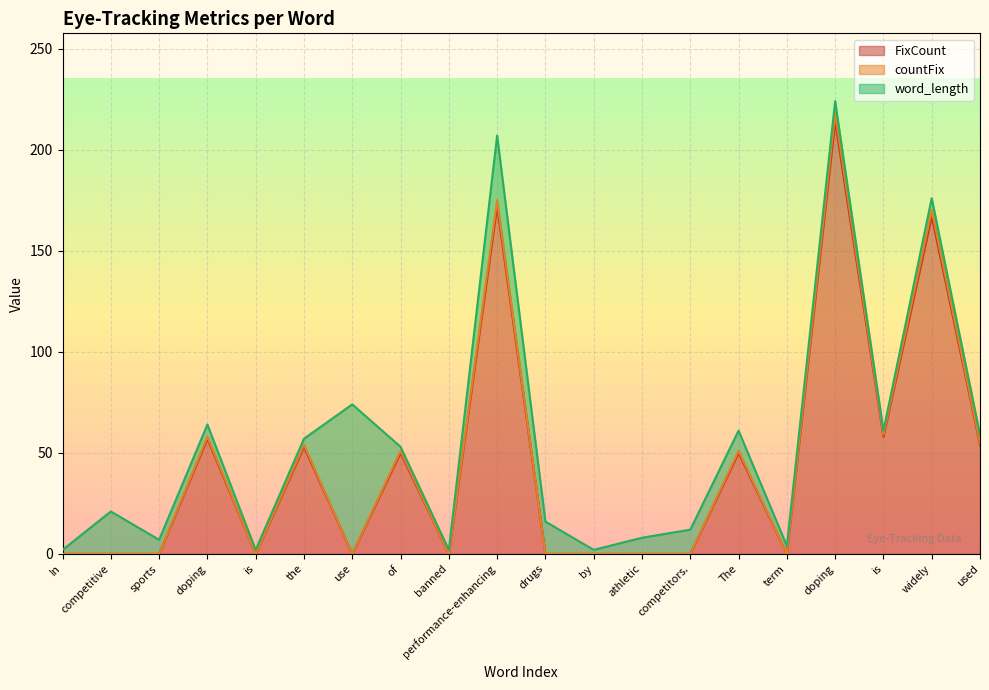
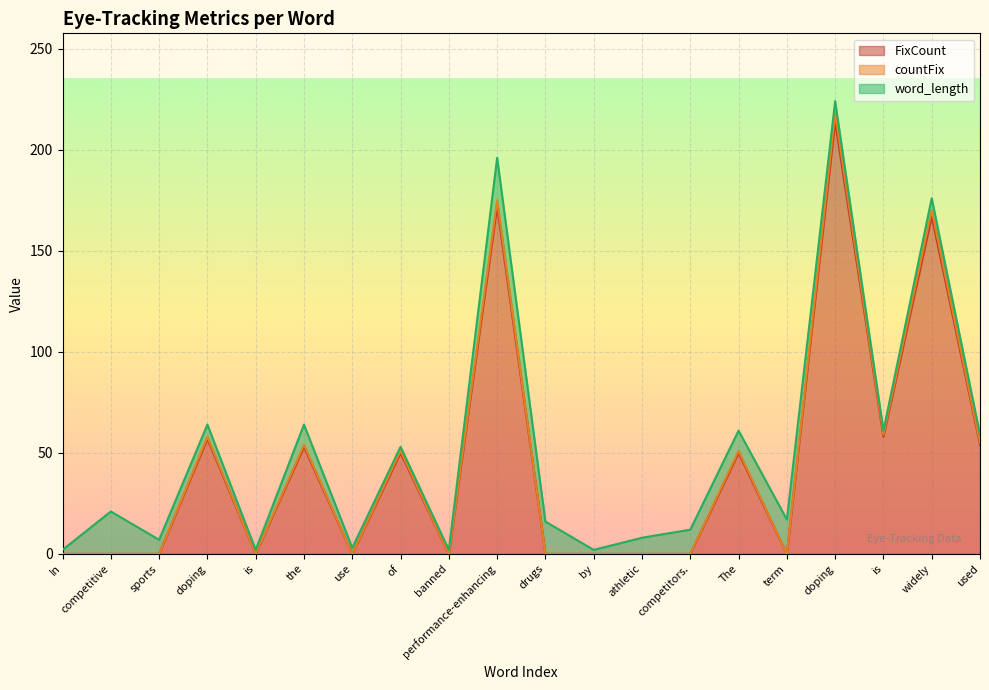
  {
    "word_length": {
      "In": 2,
      "competitive": 21,
      "sports": 7,
-     "the": 3,
-     "use": 74,
+     "the": 10,
+     "use": 3,
      "of": 2,
      "banned": 2,
-     "performance-enhancing": 32,
+     "performance-enhancing": 21,
      "drugs": 16,
      "by": 2,
      "athletic": 8,
      "competitors.": 12,
      "The": 10,
-     "term": 4,
+     "term": 17,
      "widely": 6,
      "used": 4
    }
  }
